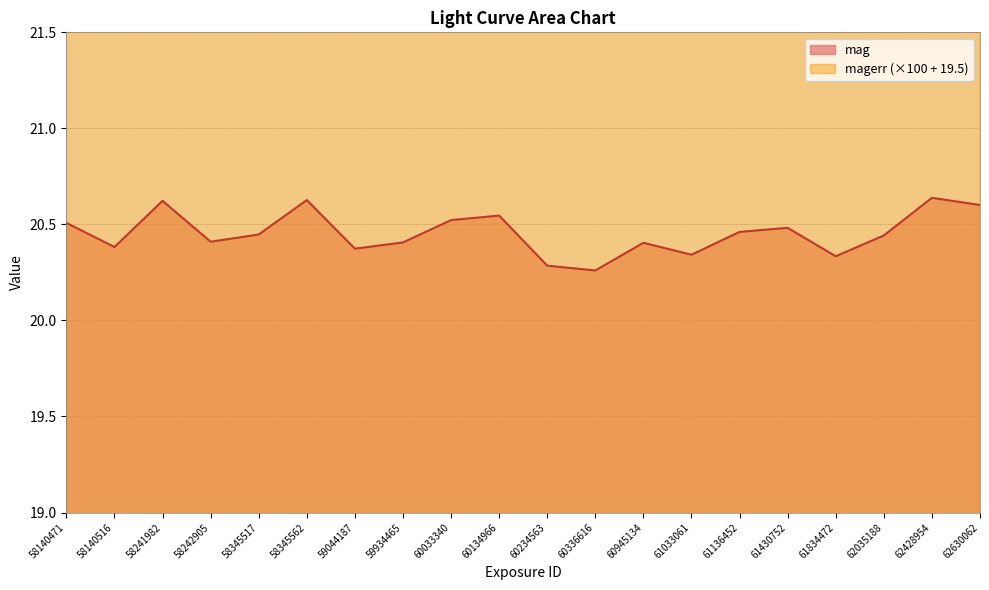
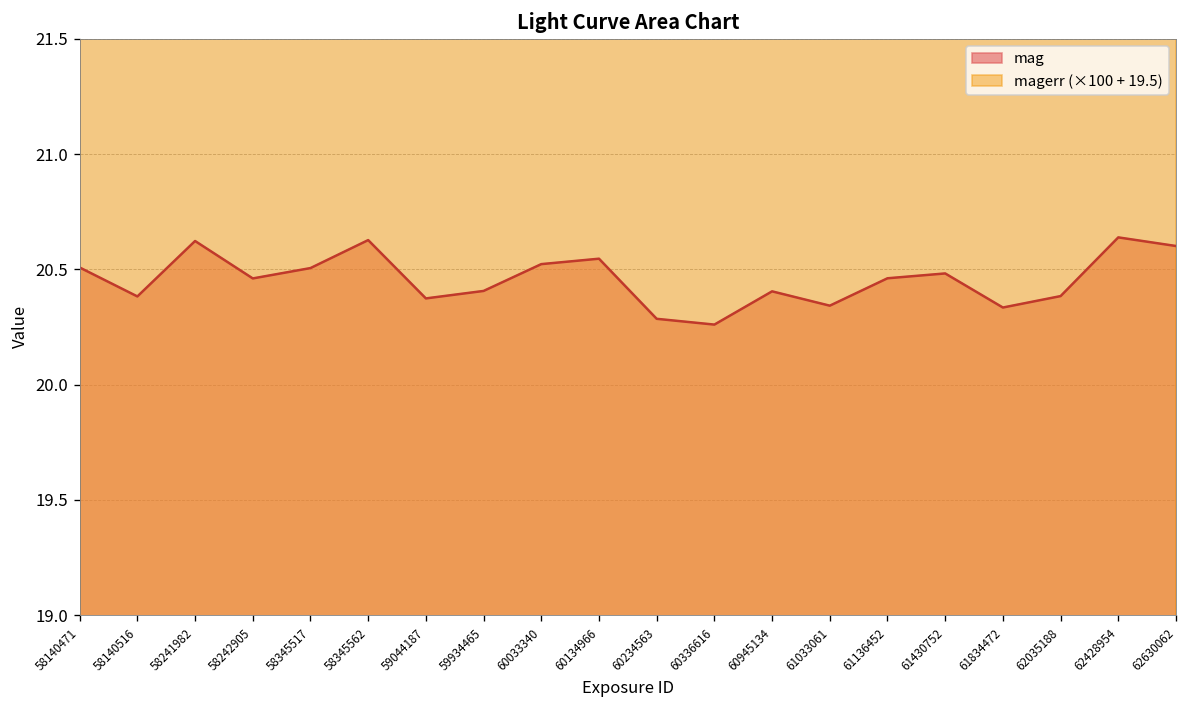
  {
    "mag": {
      "58140471": 20.51,
      "58140516": 20.38,
      "58241982": 20.62,
-     "58242905": 20.41,
-     "58345517": 20.45,
+     "58242905": 20.46,
+     "58345517": 20.51,
      "58345562": 20.63,
      "59044187": 20.37,
      "59934465": 20.41,
      "60033340": 20.52,
      "60134966": 20.55,
      "60234563": 20.29,
      "60336616": 20.26,
      "60945134": 20.40,
      "61033061": 20.34,
      "61136452": 20.46,
      "61430752": 20.48,
      "61834472": 20.33,
-     "62035188": 20.44,
+     "62035188": 20.38,
      "62428954": 20.64,
      "62630062": 20.60
    }
  }
